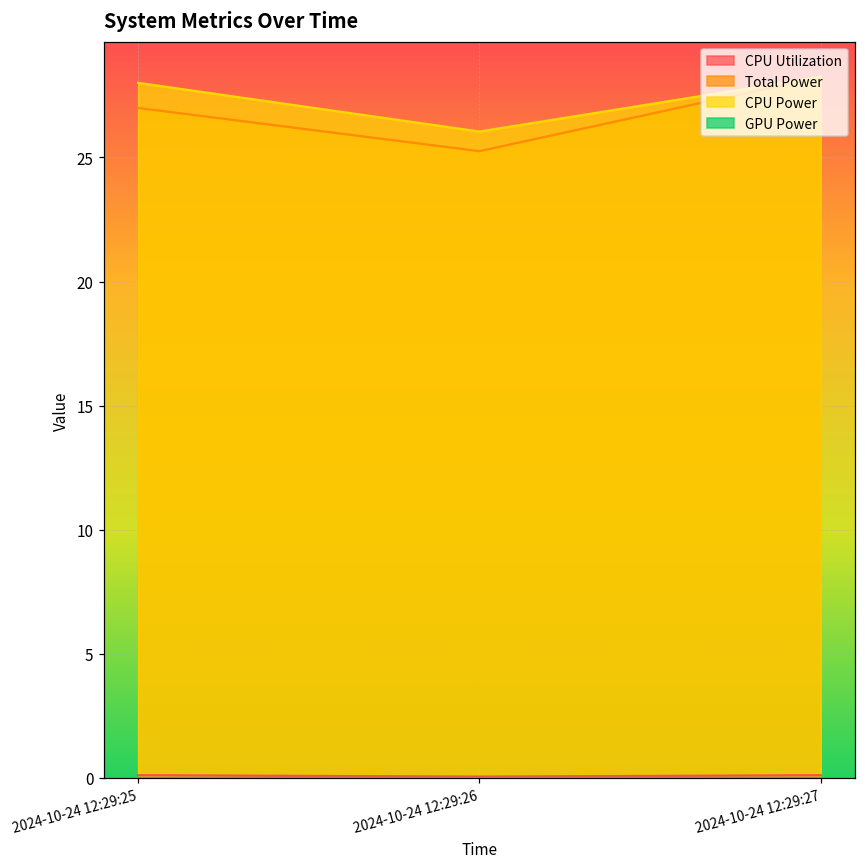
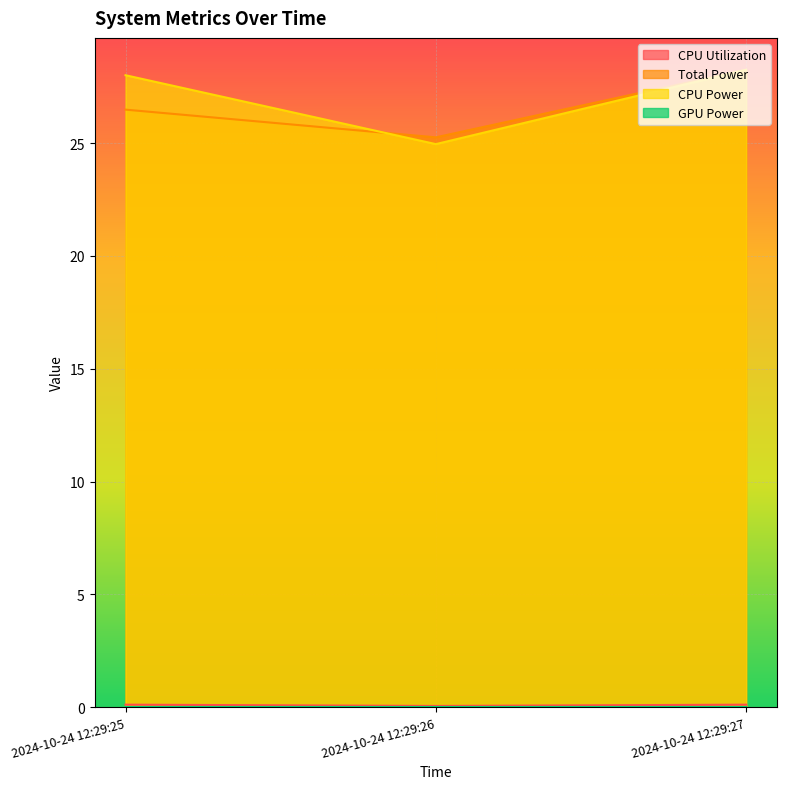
  {
    "Total Power": {
-     "2024-10-24 12:29:25": 27.0,
+     "2024-10-24 12:29:25": 26.5,
      "2024-10-24 12:29:26": 25.3
    },
    "CPU Power": {
      "2024-10-24 12:29:25": 28.0,
-     "2024-10-24 12:29:26": 26.0
+     "2024-10-24 12:29:26": 25.0
    }
  }
